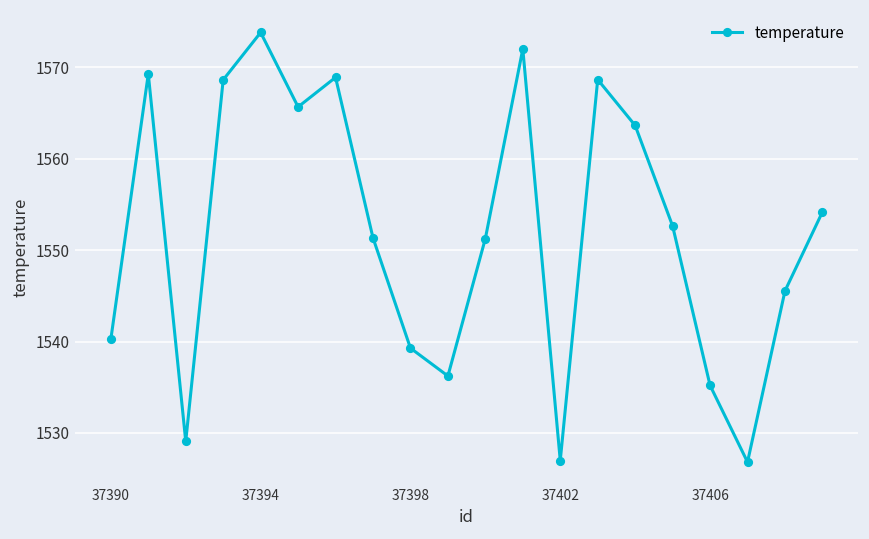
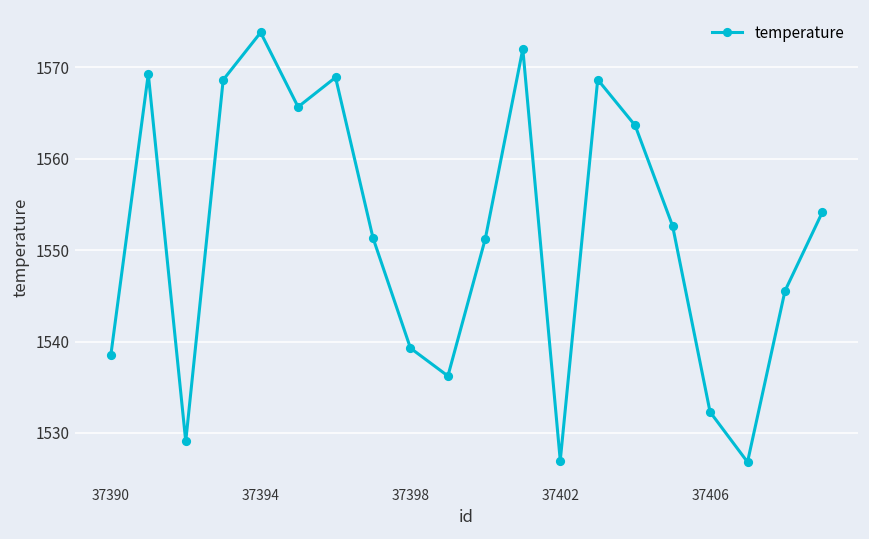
  {
-   "37390": 1540,
+   "37390": 1539,
    "37394": 1574,
    "37398": 1539,
    "37402": 1527,
-   "37406": 1535
+   "37406": 1532
  }
